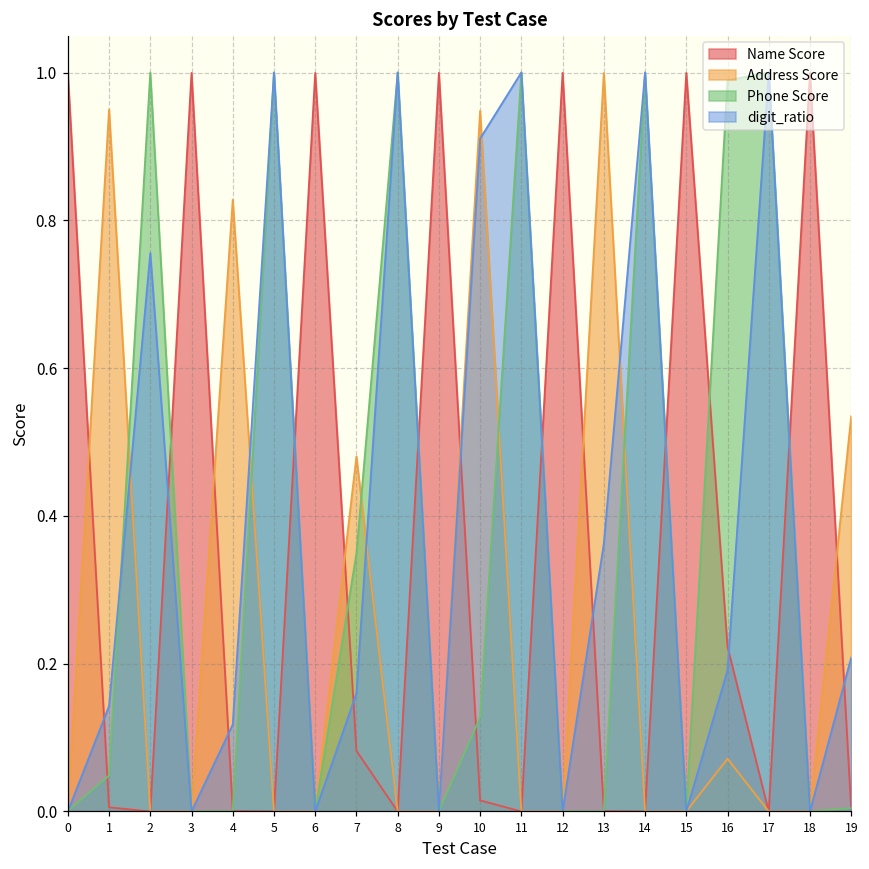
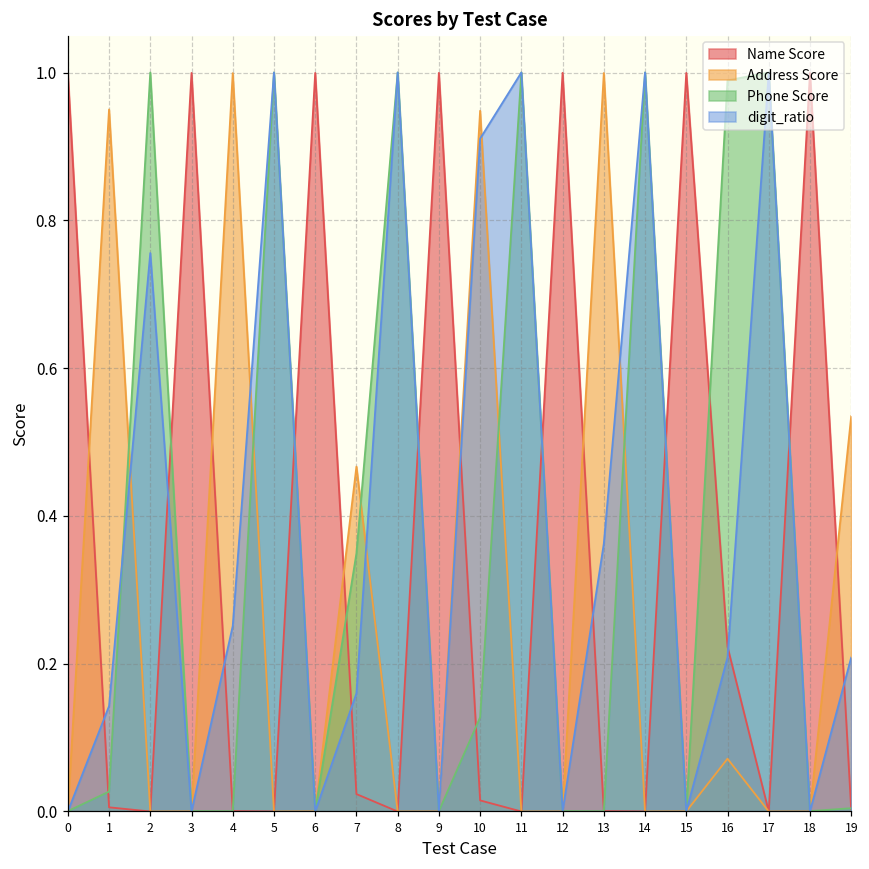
  {
    "Name Score": {
      "0": 1.00,
      "1": 0.01,
      "3": 1.00,
      "6": 1.00,
-     "7": 0.08,
+     "7": 0.02,
      "9": 1.00,
      "10": 0.02,
      "12": 1.00,
      "15": 1.00,
      "16": 0.22
    },
    "Address Score": {
      "1": 0.95,
-     "4": 0.83,
-     "7": 0.48,
+     "4": 1.00,
+     "7": 0.47,
      "10": 0.95,
      "13": 1.00,
      "16": 0.07,
      "19": 0.53
    },
    "Phone Score": {
-     "1": 0.05,
+     "1": 0.03,
      "2": 1.00,
      "7": 0.35,
      "10": 0.13
    },
    "digit_ratio": {
      "1": 0.14,
      "2": 0.76,
-     "4": 0.12,
+     "4": 0.25,
      "7": 0.16,
      "10": 0.91,
      "13": 0.36,
-     "16": 0.19,
+     "16": 0.21,
      "19": 0.21
    }
  }
